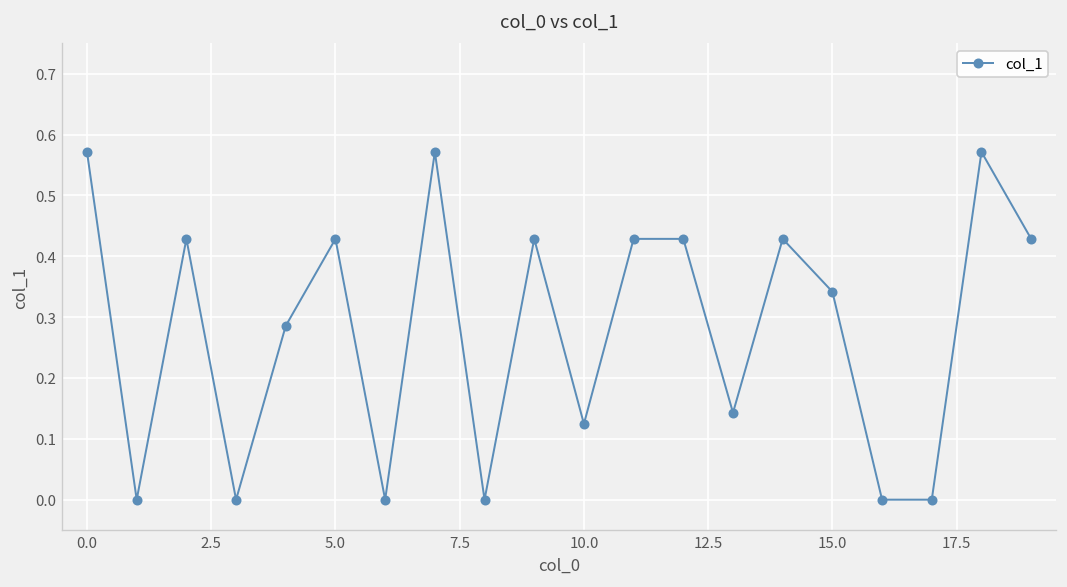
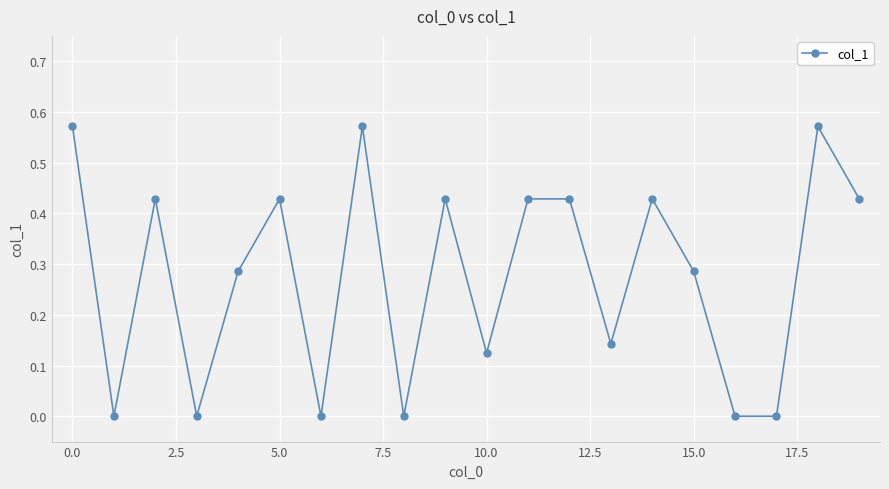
  {
    "0.0": 0.57,
    "5.0": 0.43,
    "10.0": 0.12,
-   "15.0": 0.34
+   "15.0": 0.29
  }
